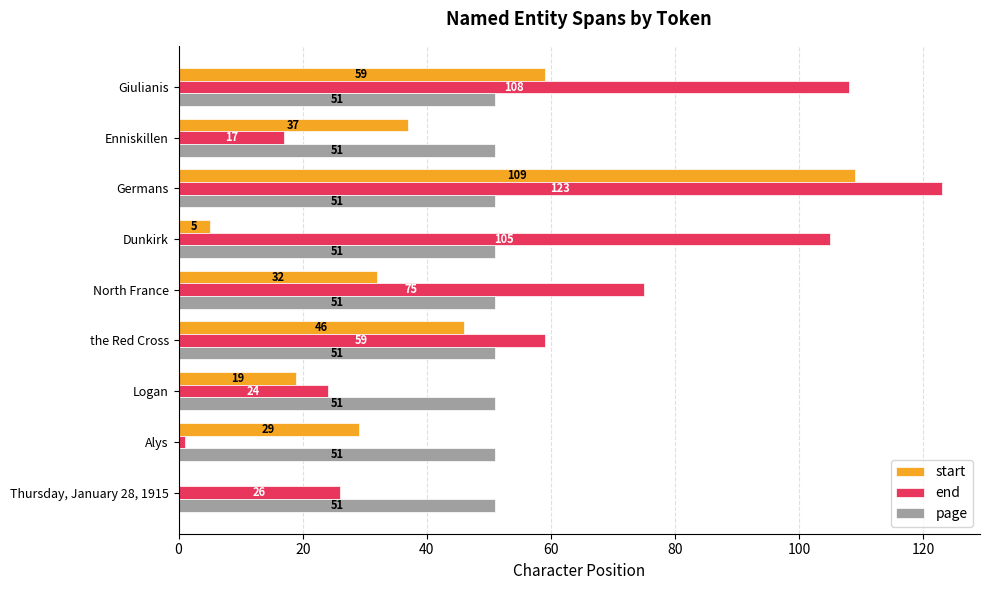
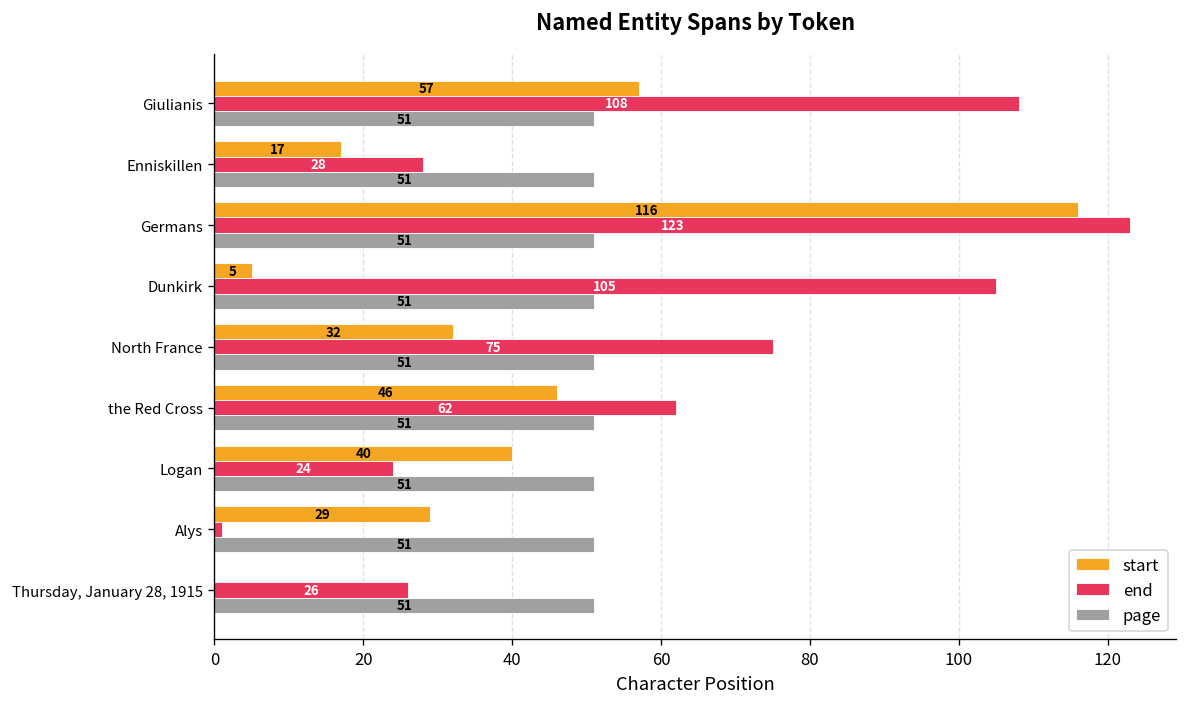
  {
    "start": {
-     "Giulianis": 59,
-     "Enniskillen": 37,
-     "Germans": 109,
+     "Giulianis": 57,
+     "Enniskillen": 17,
+     "Germans": 116,
      "Dunkirk": 5,
      "North France": 32,
      "the Red Cross": 46,
-     "Logan": 19,
+     "Logan": 40,
      "Alys": 29
    },
    "end": {
      "Giulianis": 108,
-     "Enniskillen": 17,
+     "Enniskillen": 28,
      "Germans": 123,
      "Dunkirk": 105,
      "North France": 75,
-     "the Red Cross": 59,
+     "the Red Cross": 62,
      "Logan": 24,
      "Thursday, January 28, 1915": 26
    },
    "page": {
      "Giulianis": 51,
      "Enniskillen": 51,
      "Germans": 51,
      "Dunkirk": 51,
      "North France": 51,
      "the Red Cross": 51,
      "Logan": 51,
      "Alys": 51,
      "Thursday, January 28, 1915": 51
    }
  }
